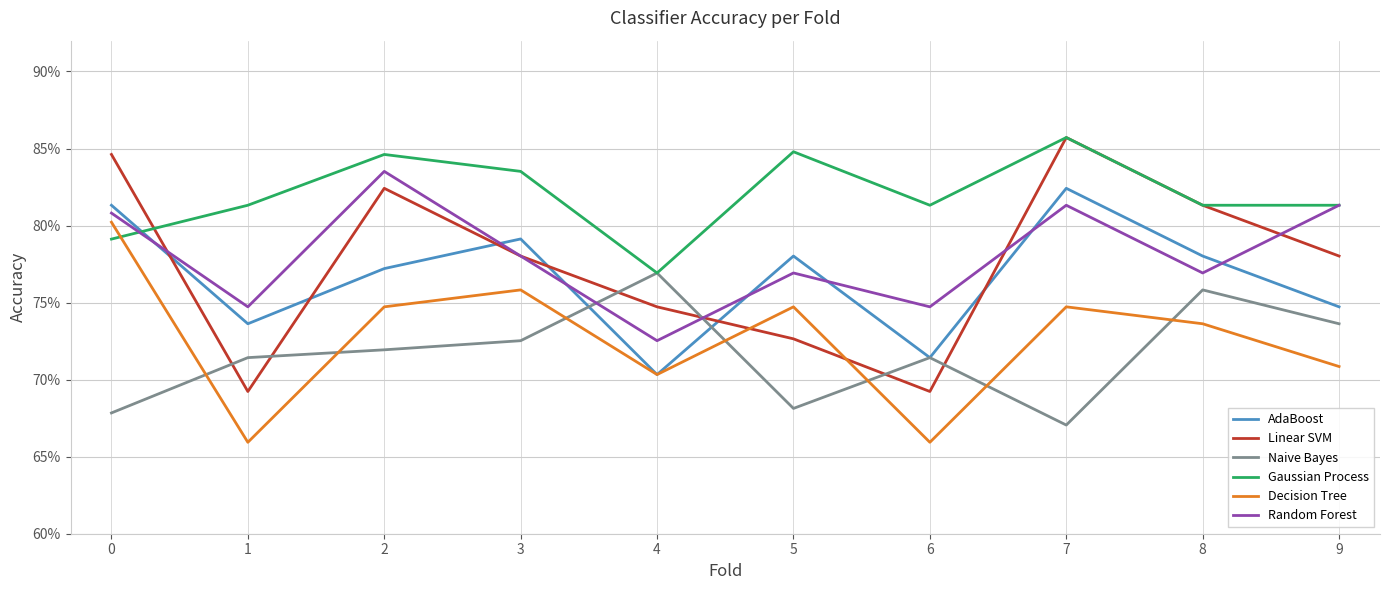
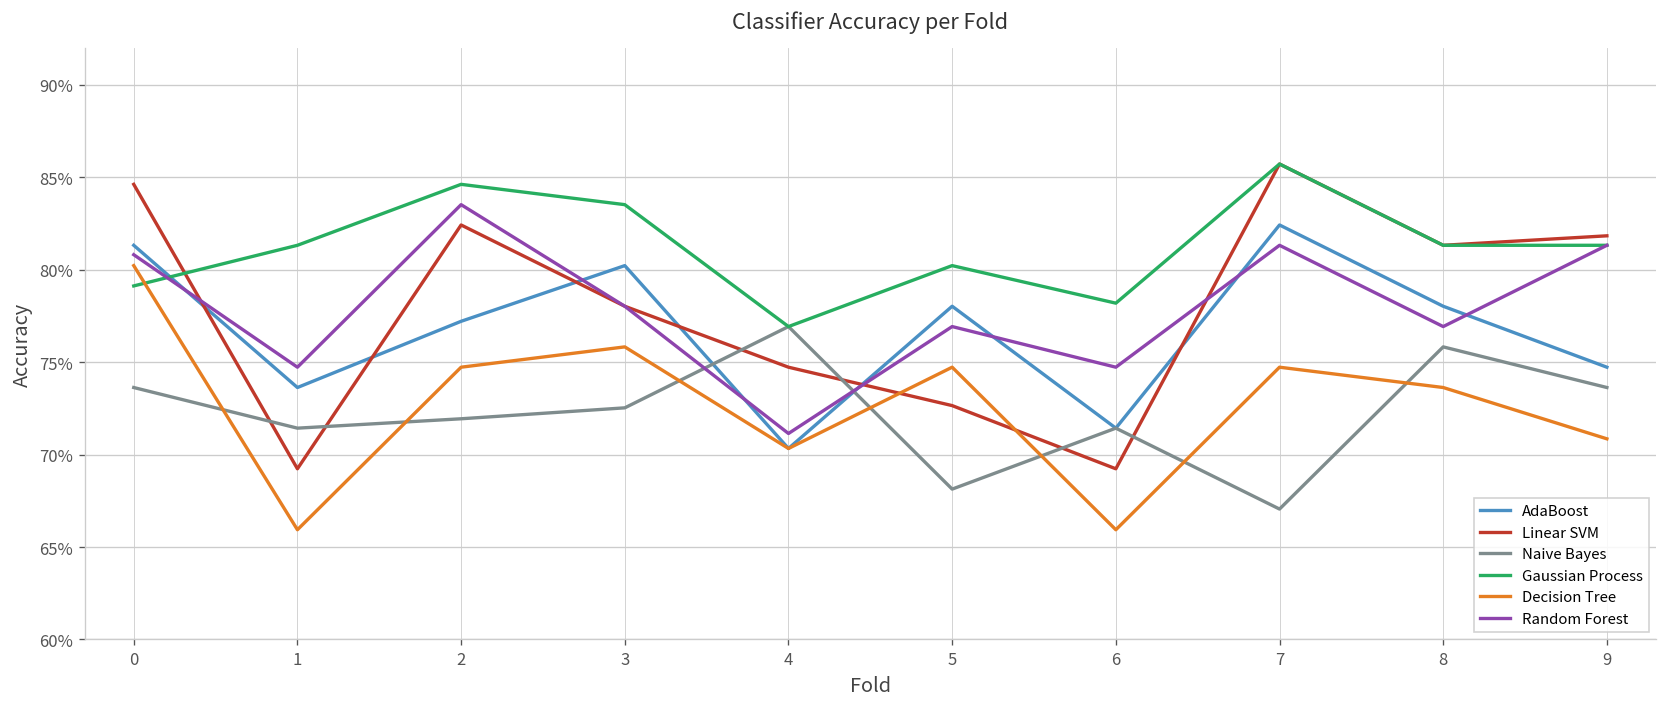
  {
    "AdaBoost": {
      "0": "81.3%",
      "1": "73.6%",
      "2": "77.2%",
-     "3": "79.1%",
+     "3": "80.2%",
      "5": "78.0%",
      "7": "82.4%",
      "8": "78.0%",
      "9": "74.7%"
    },
    "Linear SVM": {
      "0": "84.6%",
      "1": "69.2%",
      "2": "82.4%",
      "4": "74.7%",
      "5": "72.6%",
      "6": "69.2%",
-     "9": "78.0%"
+     "9": "81.8%"
    },
    "Naive Bayes": {
-     "0": "67.8%",
+     "0": "73.6%",
      "1": "71.4%",
      "2": "71.9%",
      "3": "72.5%",
      "5": "68.1%",
      "7": "67.1%",
      "8": "75.8%",
      "9": "73.6%"
    },
    "Gaussian Process": {
      "0": "79.1%",
      "1": "81.3%",
      "2": "84.6%",
      "3": "83.5%",
-     "5": "84.8%",
-     "6": "81.3%"
+     "5": "80.2%",
+     "6": "78.2%"
    },
    "Decision Tree": {
      "0": "80.2%",
      "1": "65.9%",
      "2": "74.7%",
      "3": "75.8%",
      "5": "74.7%",
      "6": "65.9%",
      "7": "74.7%",
      "8": "73.6%",
      "9": "70.9%"
    },
    "Random Forest": {
      "0": "80.8%",
      "1": "74.7%",
      "2": "83.5%",
-     "4": "72.5%",
+     "4": "71.1%",
      "5": "76.9%",
      "6": "74.7%",
      "7": "81.3%",
      "8": "76.9%"
    }
  }
